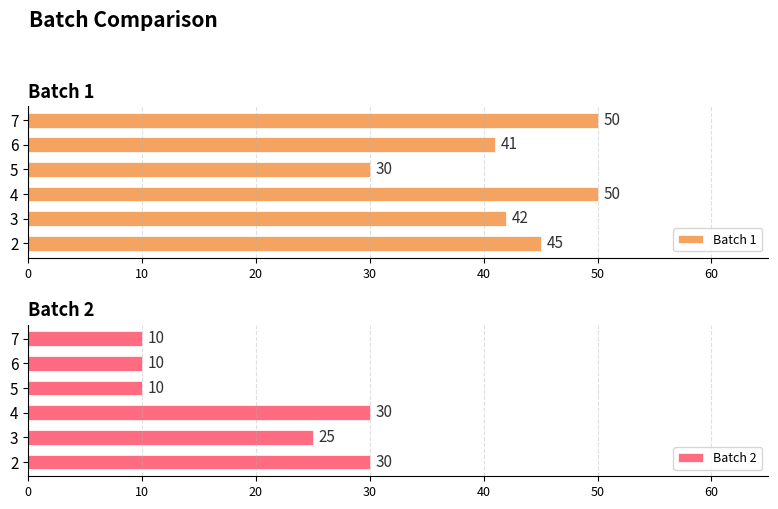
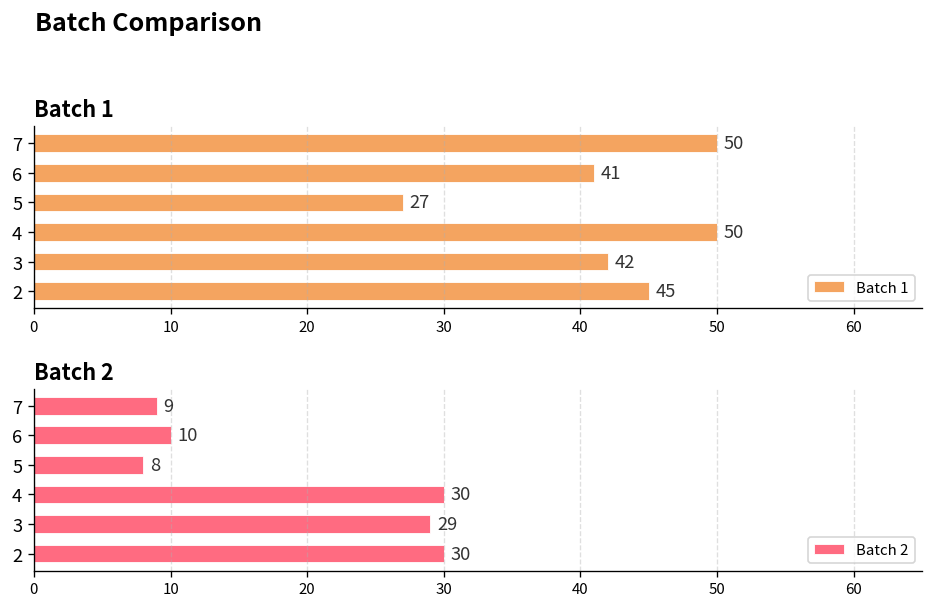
  {
    "Batch 1": {
      "7": 50,
      "6": 41,
-     "5": 30,
+     "5": 27,
      "4": 50,
      "3": 42,
      "2": 45
    },
    "Batch 2": {
-     "7": 10,
+     "7": 9,
      "6": 10,
-     "5": 10,
+     "5": 8,
      "4": 30,
-     "3": 25,
+     "3": 29,
      "2": 30
    }
  }
